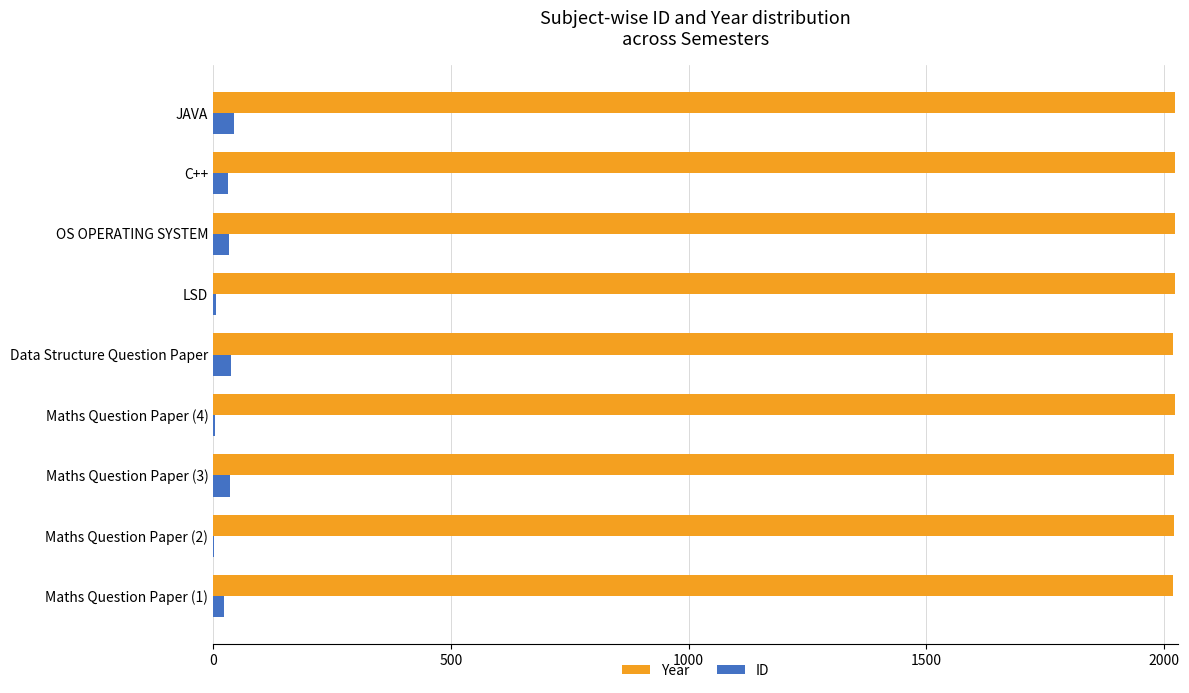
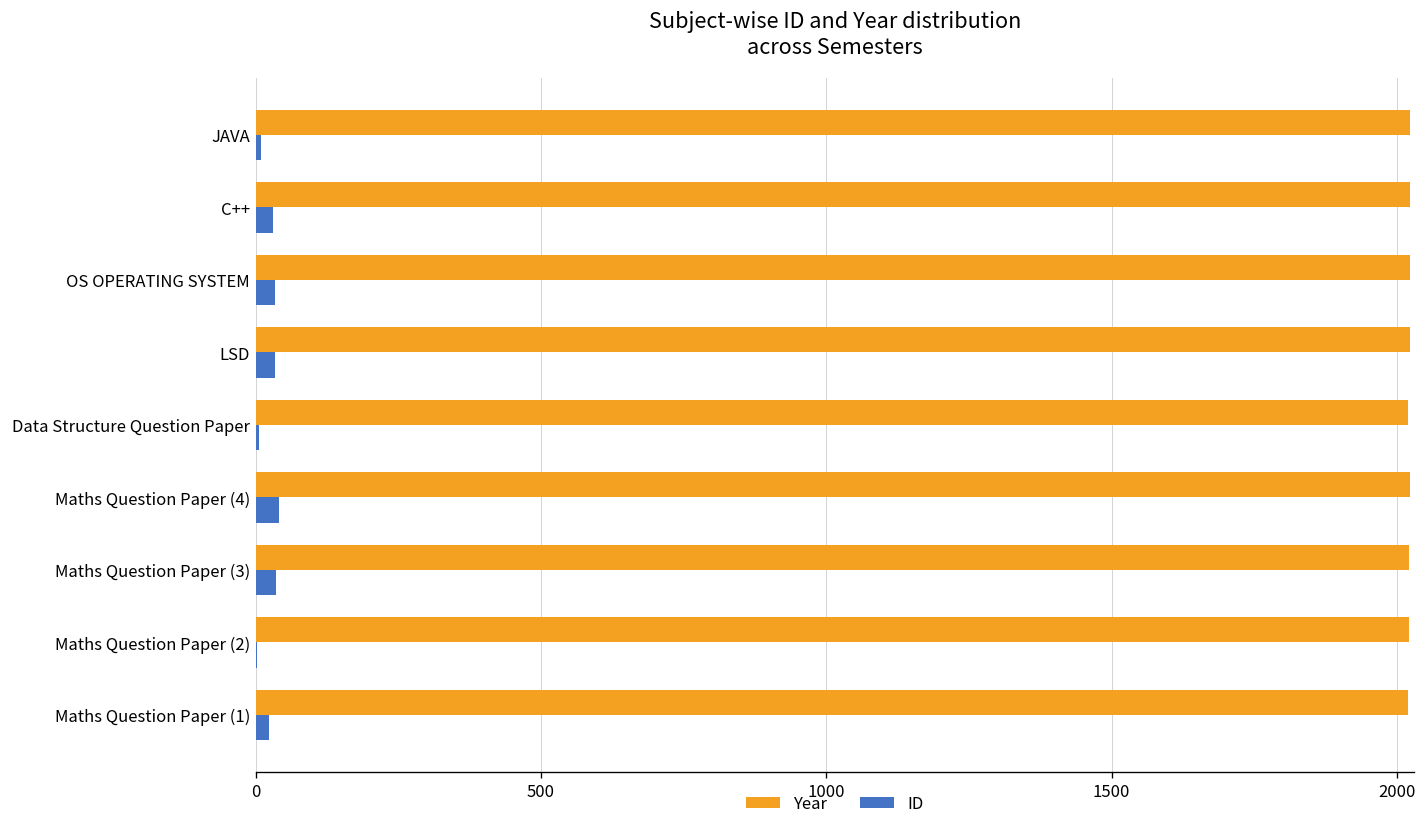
  {
    "Year": {
      "JAVA": 2020,
      "C++": 2020,
      "OS OPERATING SYSTEM": 2020,
      "LSD": 2020,
      "Data Structure Question Paper": 2020,
      "Maths Question Paper (4)": 2020,
      "Maths Question Paper (3)": 2020,
      "Maths Question Paper (2)": 2020,
      "Maths Question Paper (1)": 2020
    },
    "ID": {
-     "JAVA": 40,
+     "JAVA": 10,
      "C++": 30,
      "OS OPERATING SYSTEM": 30,
-     "LSD": 10,
-     "Data Structure Question Paper": 40,
-     "Maths Question Paper (4)": 0,
+     "LSD": 30,
+     "Data Structure Question Paper": 10,
+     "Maths Question Paper (4)": 40,
      "Maths Question Paper (3)": 40,
      "Maths Question Paper (1)": 20
    }
  }
